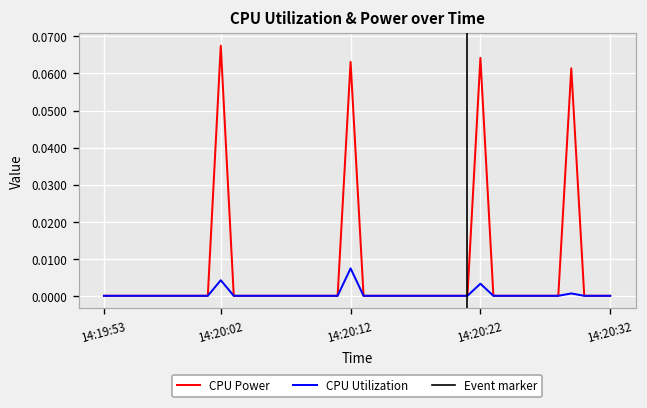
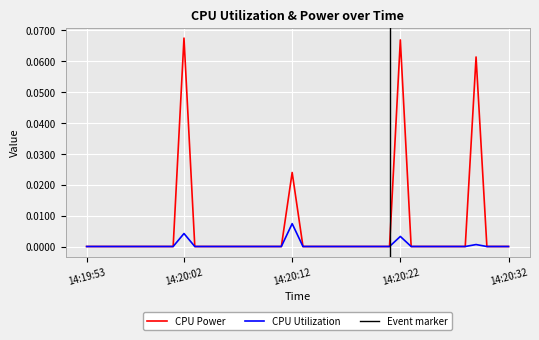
  {
    "CPU Power": {
      "14:20:02": 0.068,
-     "14:20:12": 0.063,
-     "14:20:22": 0.064
+     "14:20:12": 0.024,
+     "14:20:22": 0.067
    },
    "CPU Utilization": {
      "14:20:02": 0.004,
      "14:20:12": 0.007,
      "14:20:22": 0.003
    }
  }
